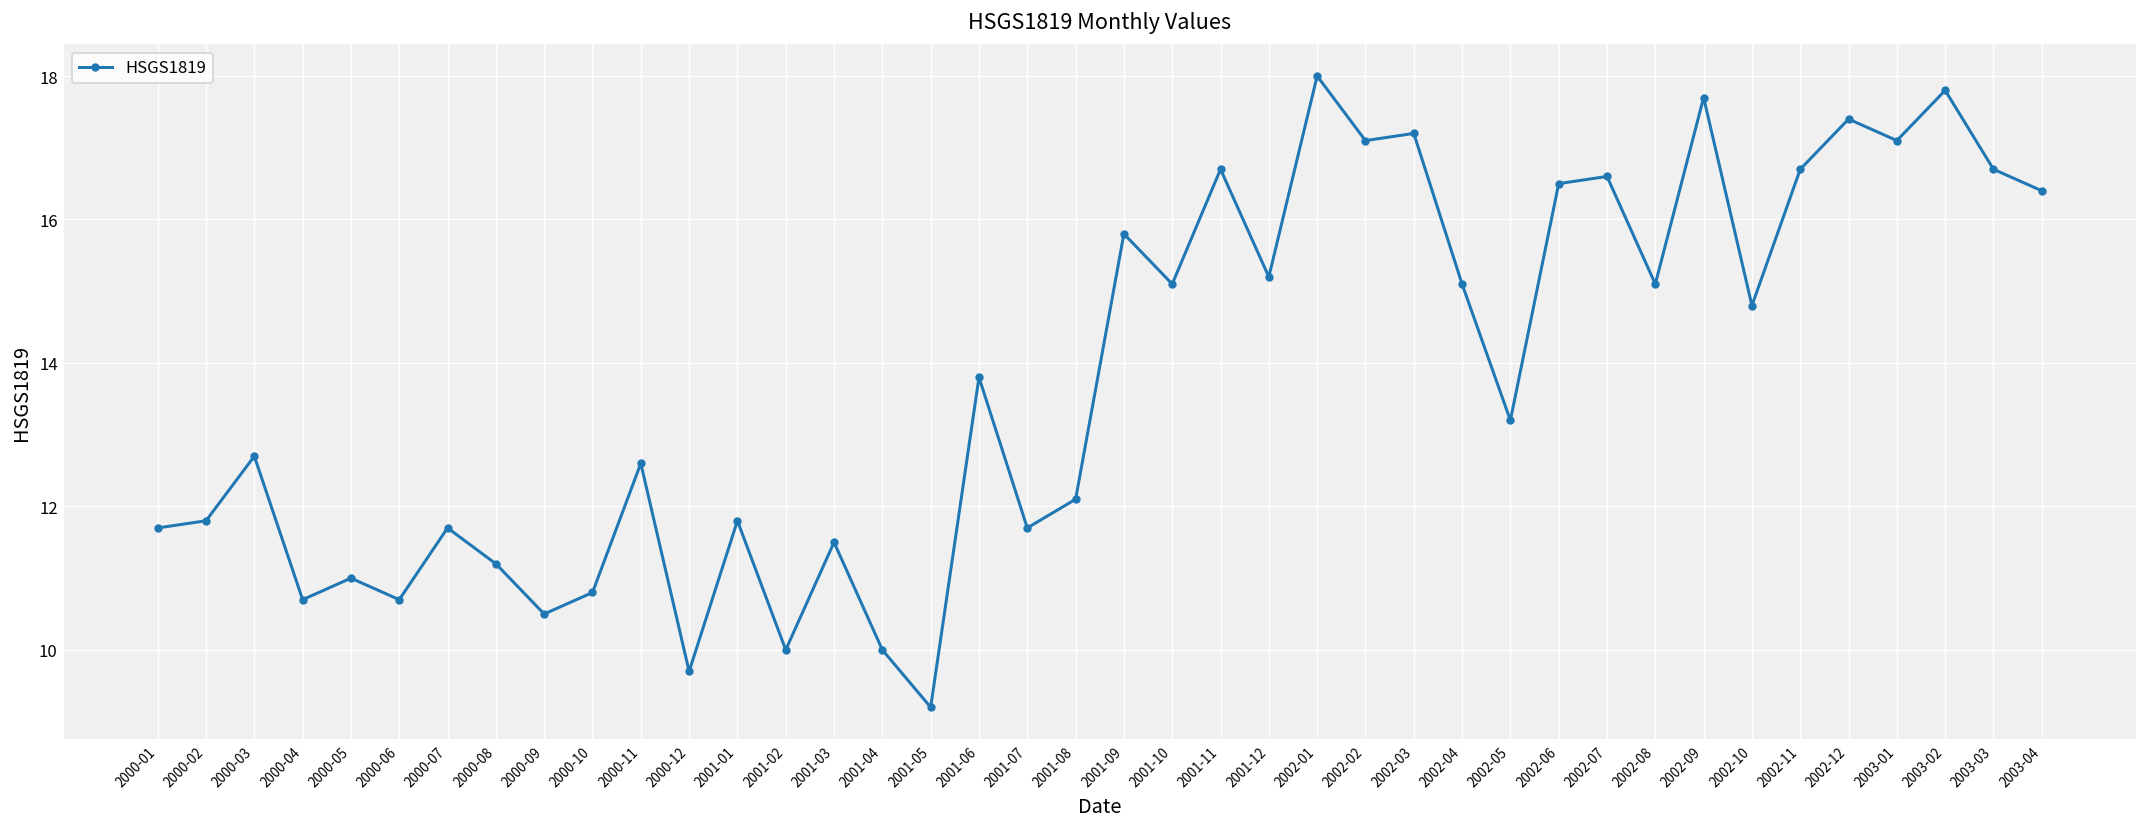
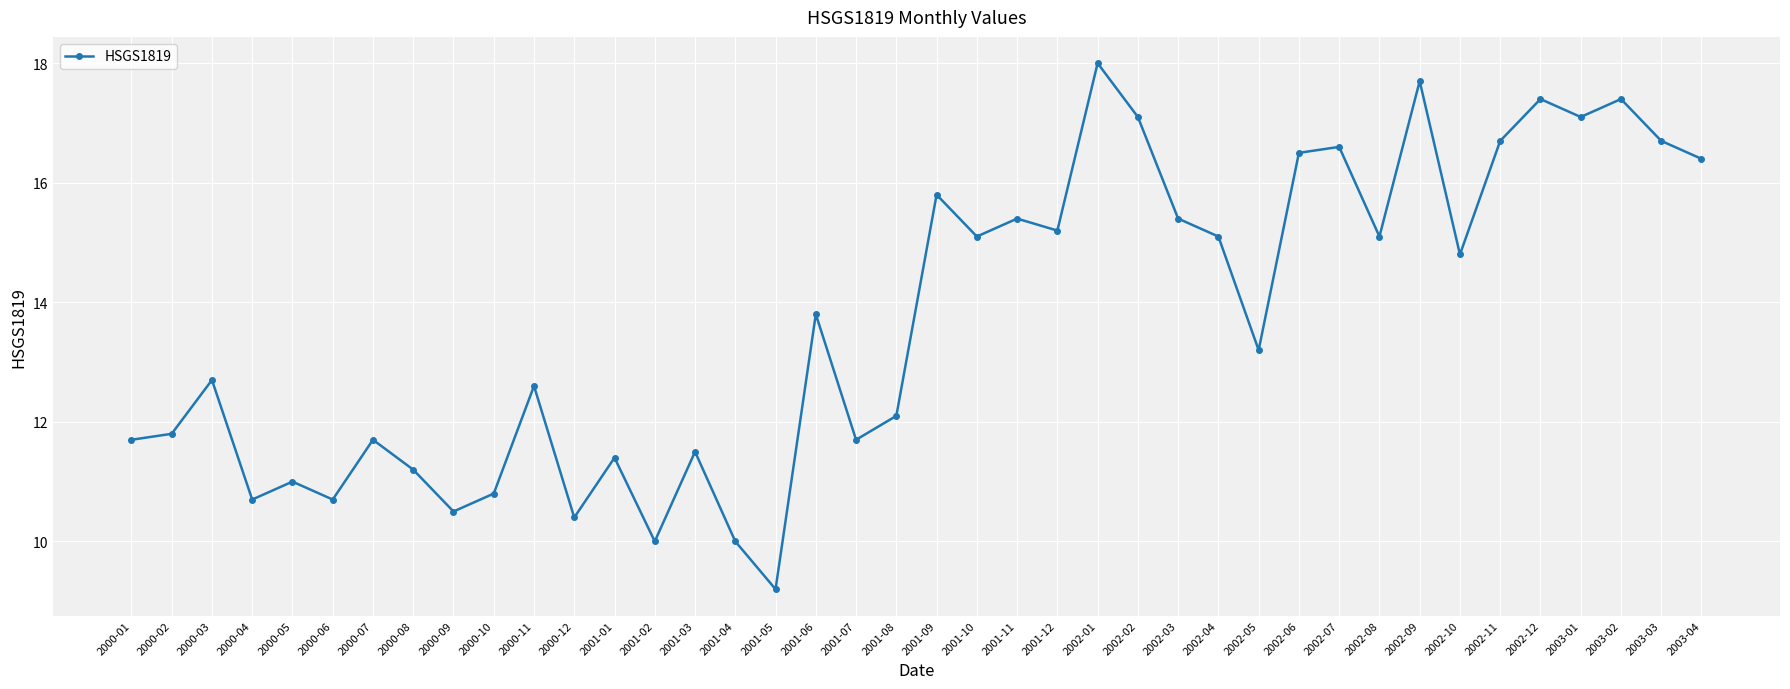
  {
    "2000-01": 11.7,
    "2000-02": 11.8,
    "2000-03": 12.7,
    "2000-04": 10.7,
    "2000-05": 11.0,
    "2000-06": 10.7,
    "2000-07": 11.7,
    "2000-08": 11.2,
    "2000-09": 10.5,
    "2000-10": 10.8,
    "2000-11": 12.6,
-   "2000-12": 9.7,
-   "2001-01": 11.8,
+   "2000-12": 10.4,
+   "2001-01": 11.4,
    "2001-02": 10.0,
    "2001-03": 11.5,
    "2001-04": 10.0,
    "2001-05": 9.2,
    "2001-06": 13.8,
    "2001-07": 11.7,
    "2001-08": 12.1,
    "2001-09": 15.8,
    "2001-10": 15.1,
-   "2001-11": 16.7,
+   "2001-11": 15.4,
    "2001-12": 15.2,
    "2002-01": 18.0,
    "2002-02": 17.1,
-   "2002-03": 17.2,
+   "2002-03": 15.4,
    "2002-04": 15.1,
    "2002-05": 13.2,
    "2002-06": 16.5,
    "2002-07": 16.6,
    "2002-08": 15.1,
    "2002-09": 17.7,
    "2002-10": 14.8,
    "2002-11": 16.7,
    "2002-12": 17.4,
    "2003-01": 17.1,
-   "2003-02": 17.8,
+   "2003-02": 17.4,
    "2003-03": 16.7,
    "2003-04": 16.4
  }
